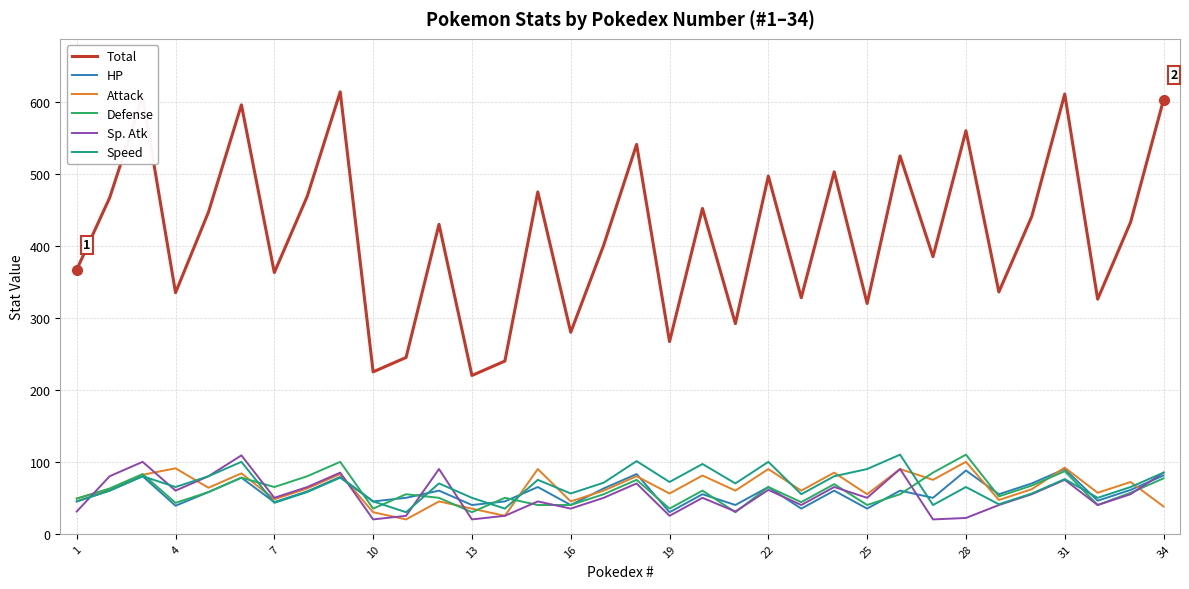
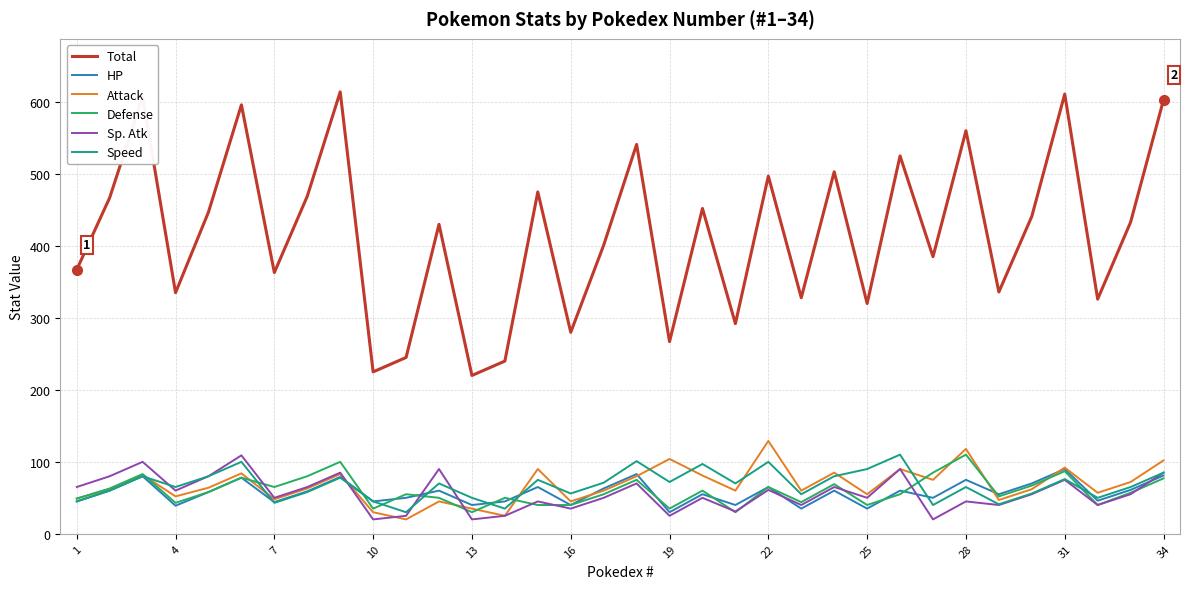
  {
    "HP": {
      "4": 40,
      "13": 40,
      "19": 30,
      "25": 40,
-     "28": 90,
+     "28": 80,
      "34": 80
    },
    "Attack": {
-     "4": 90,
+     "4": 50,
      "10": 30,
      "13": 40,
      "16": 50,
-     "19": 60,
-     "22": 90,
+     "19": 100,
+     "22": 130,
      "25": 60,
-     "28": 100,
-     "34": 40
+     "28": 120,
+     "34": 100
    },
    "Sp. Atk": {
-     "1": 30,
+     "1": 70,
      "4": 60,
      "10": 20,
      "13": 20,
      "16": 40,
      "19": 30,
      "22": 60,
      "25": 50,
-     "28": 20
+     "28": 50
    }
  }
